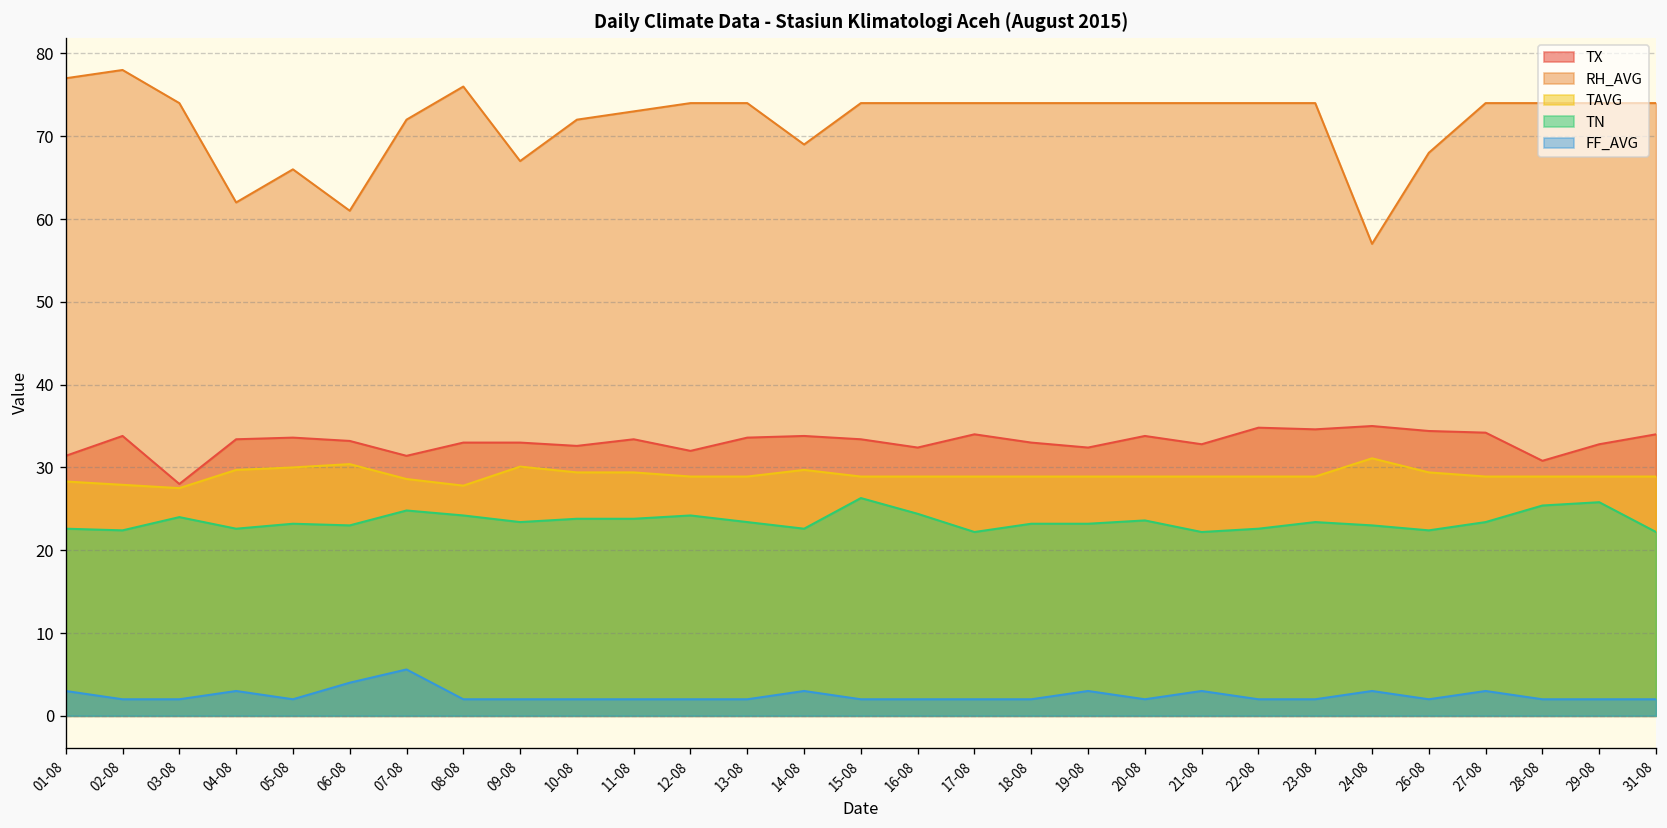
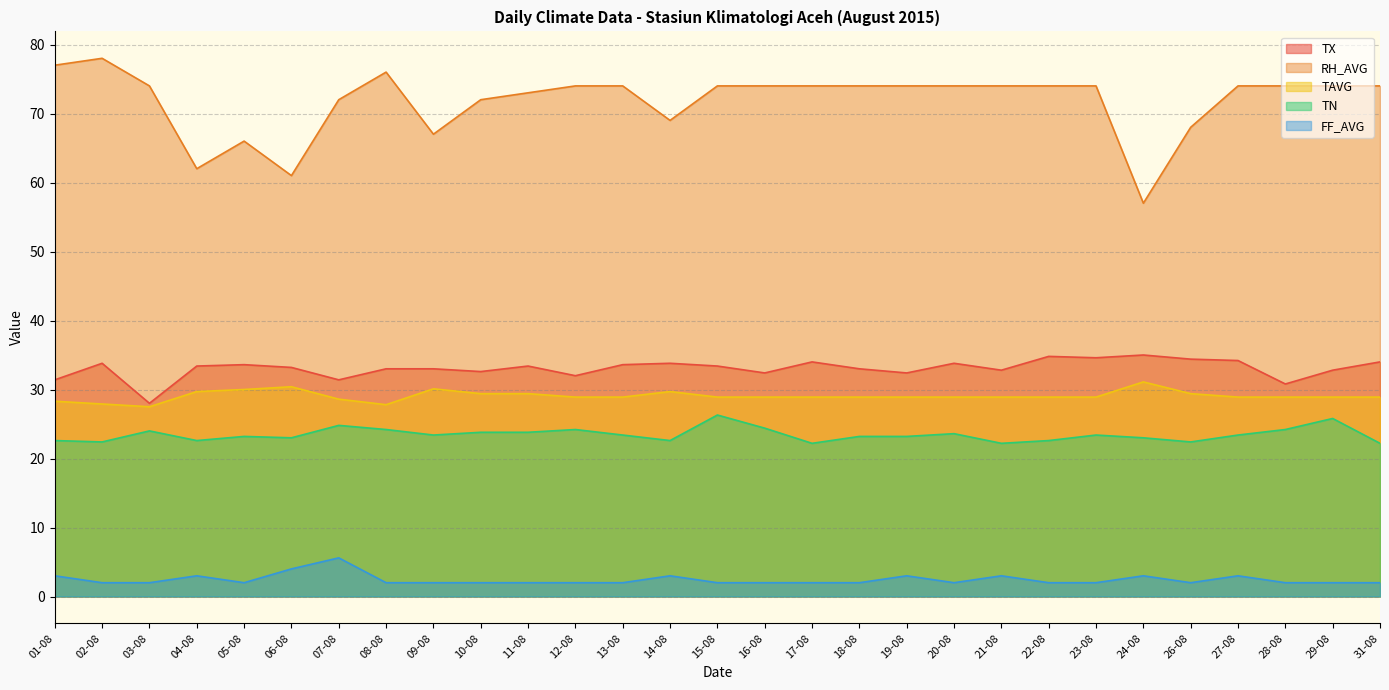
  {
    "TN": {
      "01-08": 23,
      "02-08": 22,
      "03-08": 24,
      "04-08": 23,
      "05-08": 23,
      "06-08": 23,
      "07-08": 25,
      "08-08": 24,
      "09-08": 23,
      "10-08": 24,
      "11-08": 24,
      "12-08": 24,
      "13-08": 23,
      "14-08": 23,
      "15-08": 26,
      "16-08": 24,
      "17-08": 22,
      "18-08": 23,
      "19-08": 23,
      "20-08": 24,
      "21-08": 22,
      "22-08": 23,
      "23-08": 23,
      "24-08": 23,
      "26-08": 22,
      "27-08": 23,
-     "28-08": 25,
+     "28-08": 24,
      "29-08": 26,
      "31-08": 22
    },
    "FF_AVG": {
      "01-08": 3,
      "02-08": 2,
      "03-08": 2,
      "04-08": 3,
      "05-08": 2,
      "06-08": 4,
      "07-08": 6,
      "08-08": 2,
      "09-08": 2,
      "10-08": 2,
      "11-08": 2,
      "12-08": 2,
      "13-08": 2,
      "14-08": 3,
      "15-08": 2,
      "16-08": 2,
      "17-08": 2,
      "18-08": 2,
      "19-08": 3,
      "20-08": 2,
      "21-08": 3,
      "22-08": 2,
      "23-08": 2,
      "24-08": 3,
      "26-08": 2,
      "27-08": 3,
      "28-08": 2,
      "29-08": 2,
      "31-08": 2
    }
  }
